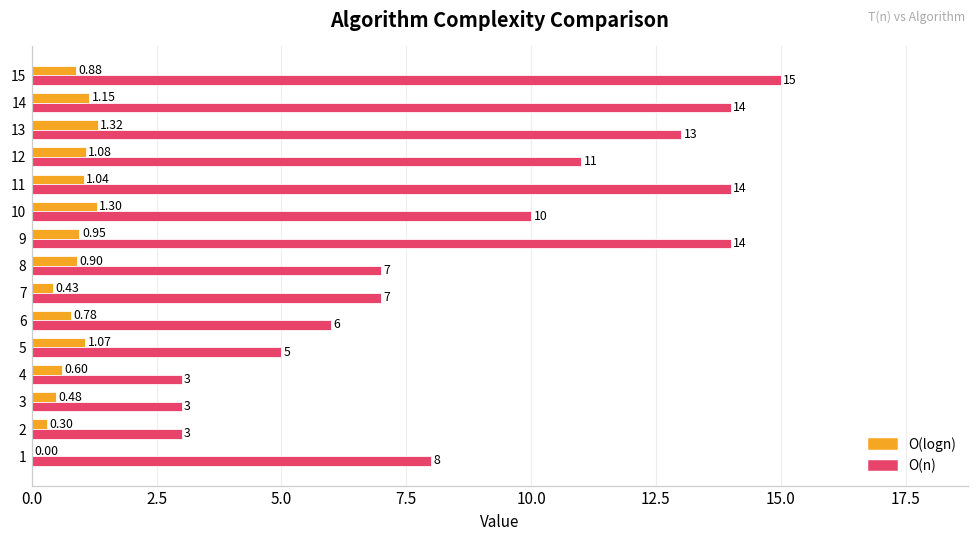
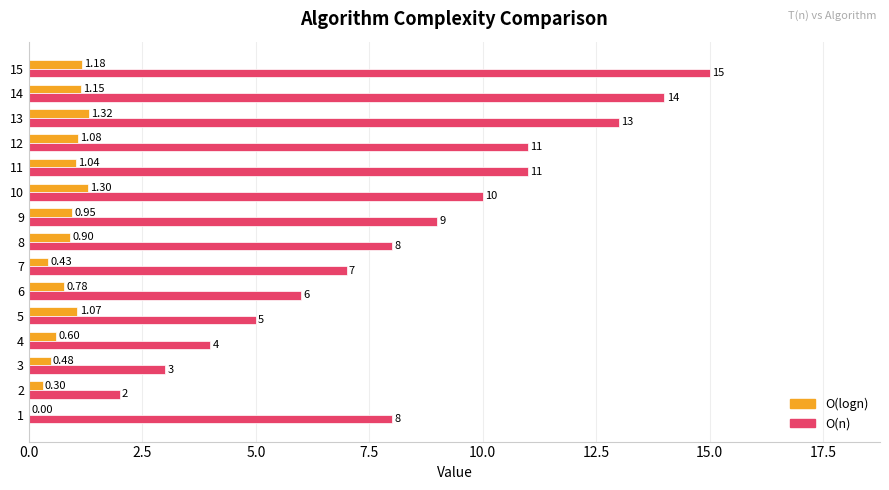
  {
    "O(logn)": {
-     "15": 0.88,
+     "15": 1.18,
      "14": 1.15,
      "13": 1.32,
      "12": 1.08,
      "11": 1.04,
      "10": 1.30,
      "9": 0.95,
      "8": 0.90,
      "7": 0.43,
      "6": 0.78,
      "5": 1.07,
      "4": 0.60,
      "3": 0.48,
      "2": 0.30,
      "1": 0.00
    },
    "O(n)": {
      "15": 15,
      "14": 14,
      "13": 13,
      "12": 11,
-     "11": 14,
+     "11": 11,
      "10": 10,
-     "9": 14,
-     "8": 7,
+     "9": 9,
+     "8": 8,
      "7": 7,
      "6": 6,
      "5": 5,
-     "4": 3,
+     "4": 4,
      "3": 3,
-     "2": 3,
+     "2": 2,
      "1": 8
    }
  }
